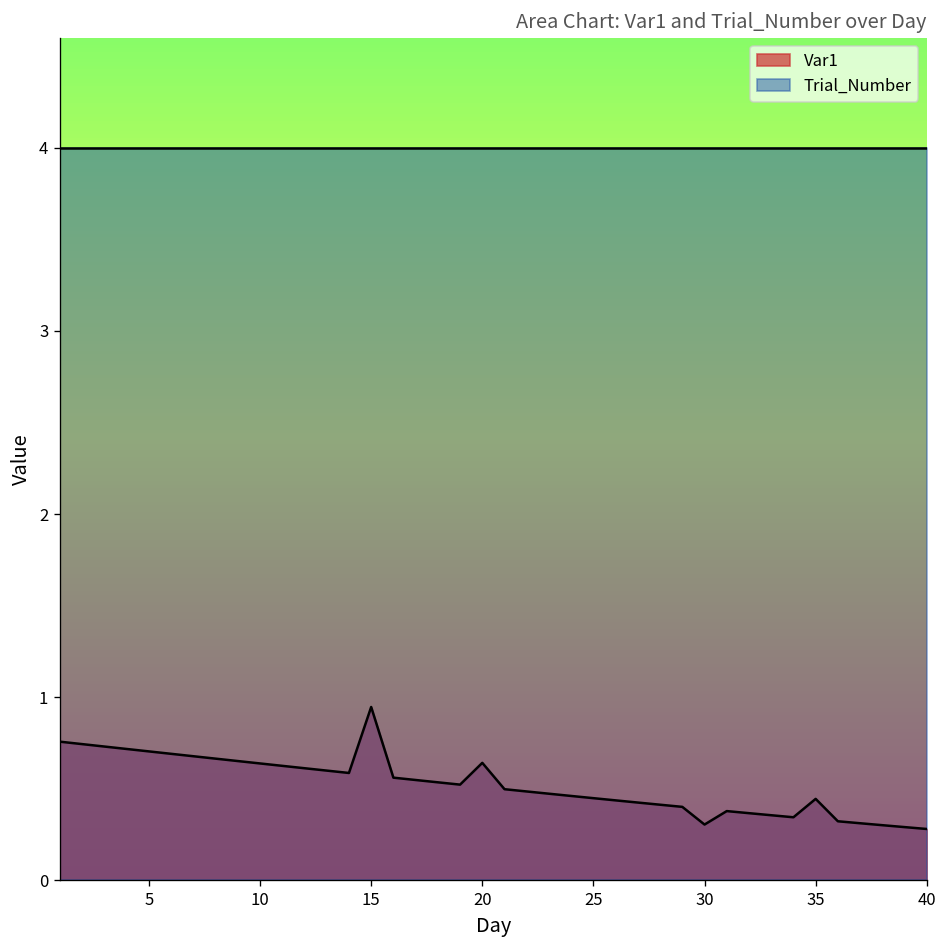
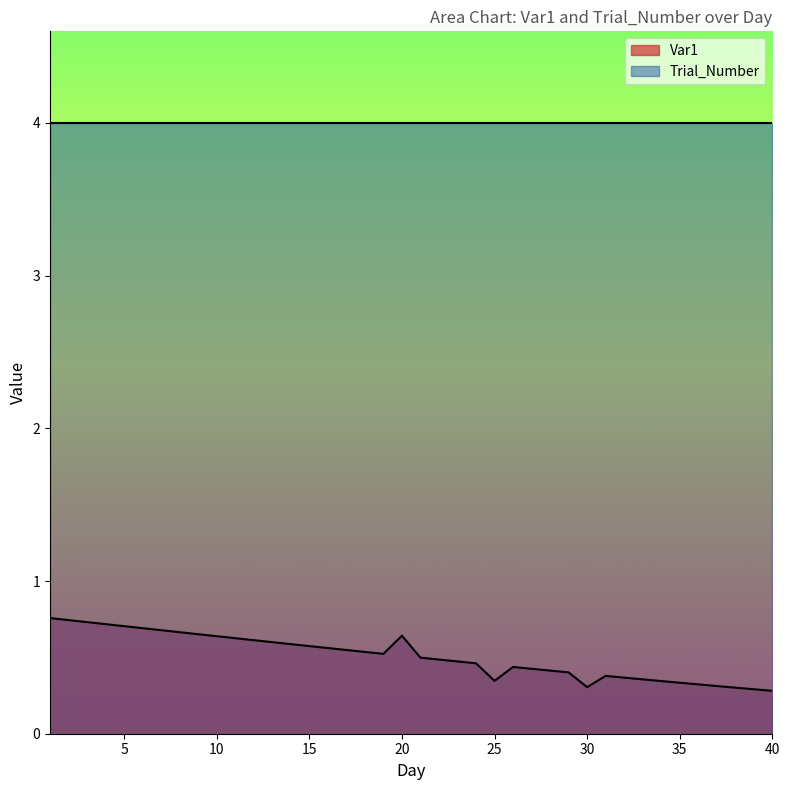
  {
    "Var1": {
      "5": 0.70,
      "10": 0.64,
-     "15": 0.95,
+     "15": 0.57,
      "20": 0.64,
-     "25": 0.45,
+     "25": 0.35,
      "30": 0.31,
-     "35": 0.45,
+     "35": 0.33,
      "40": 0.28
    },
    "Trial_Number": {
      "5": 4.00,
      "10": 4.00,
      "15": 4.00,
      "20": 4.00,
      "25": 4.00,
      "30": 4.00,
      "35": 4.00,
      "40": 4.00
    }
  }
